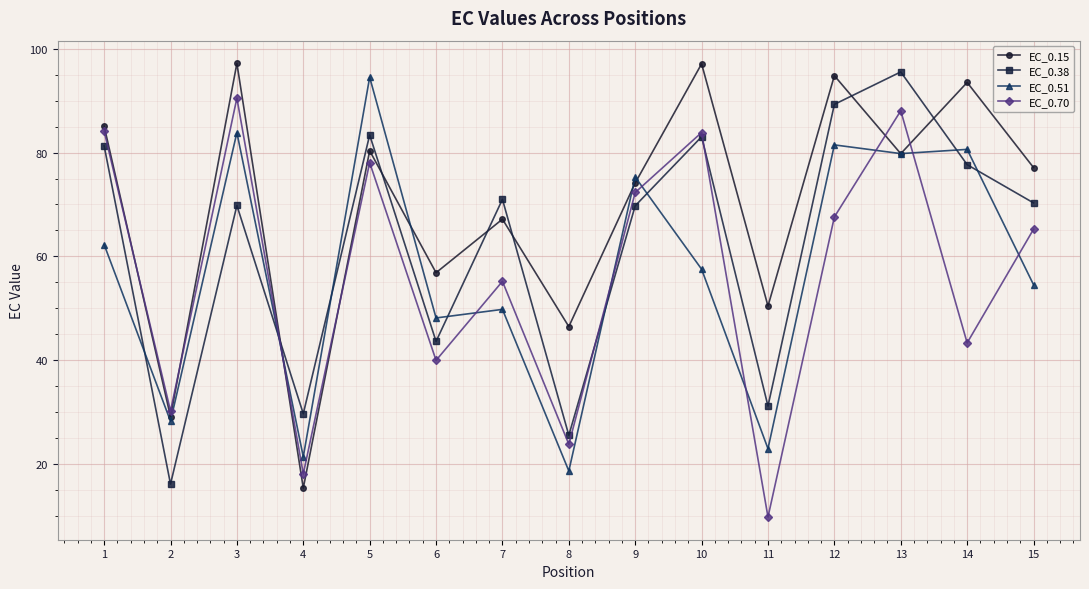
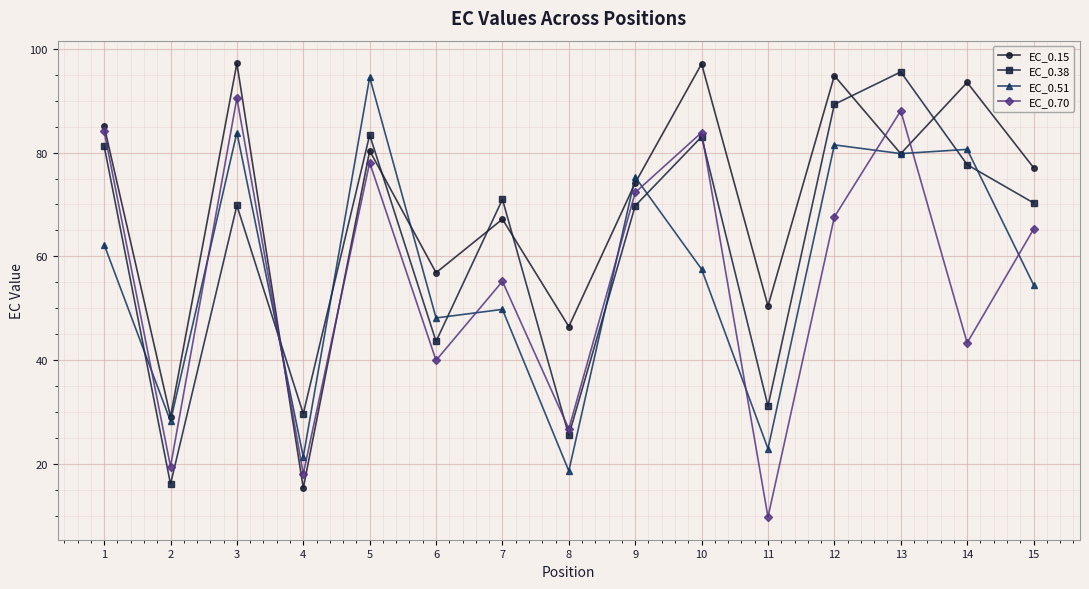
  {
    "EC_0.70": {
      "1": 84,
-     "2": 30,
+     "2": 20,
      "3": 91,
      "4": 18,
      "5": 78,
      "6": 40,
      "7": 55,
-     "8": 24,
+     "8": 27,
      "9": 72,
      "10": 84,
      "11": 10,
      "12": 68,
      "13": 88,
      "14": 43,
      "15": 65
    }
  }
